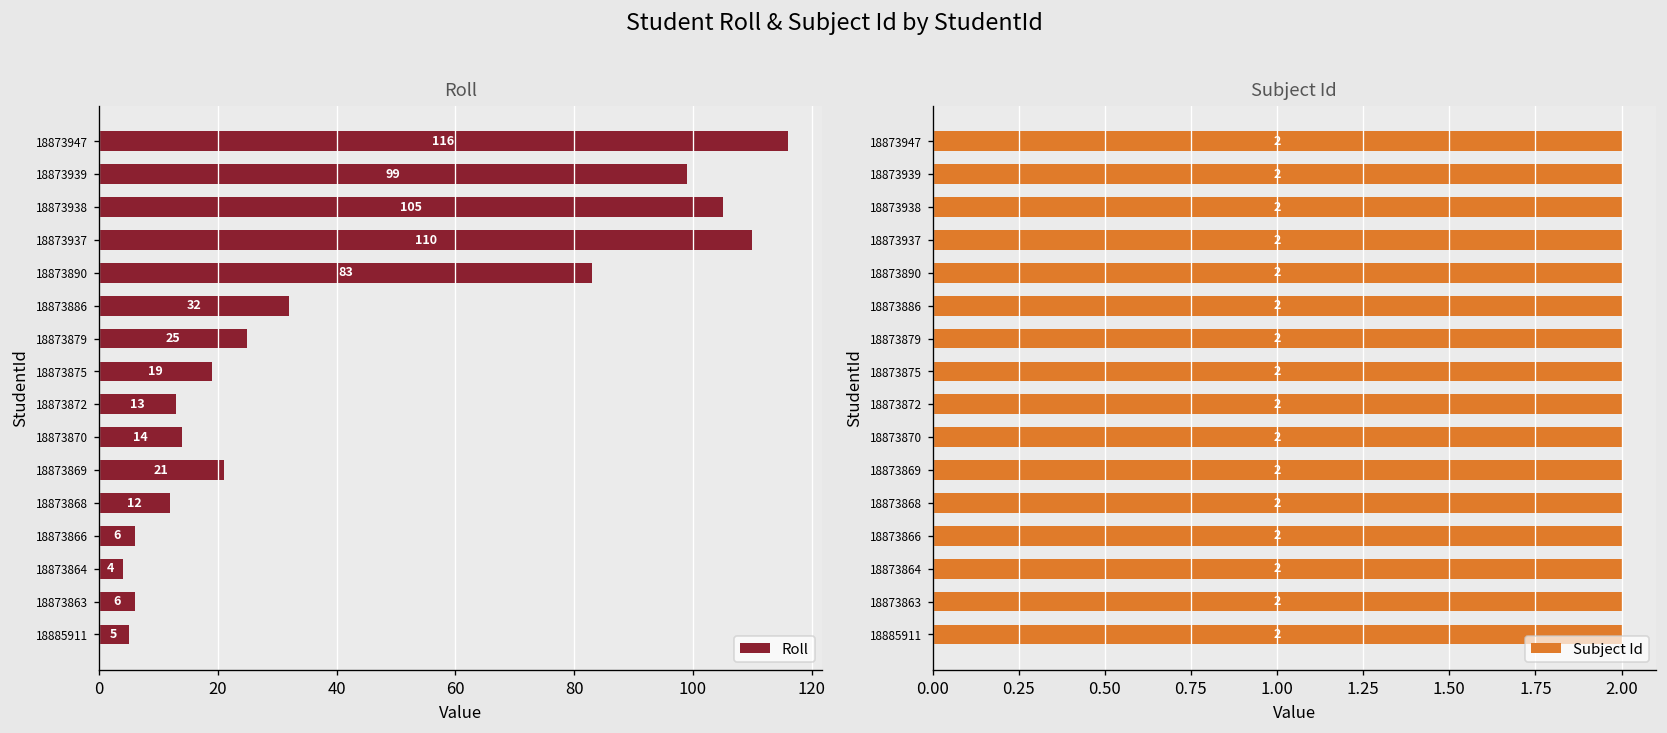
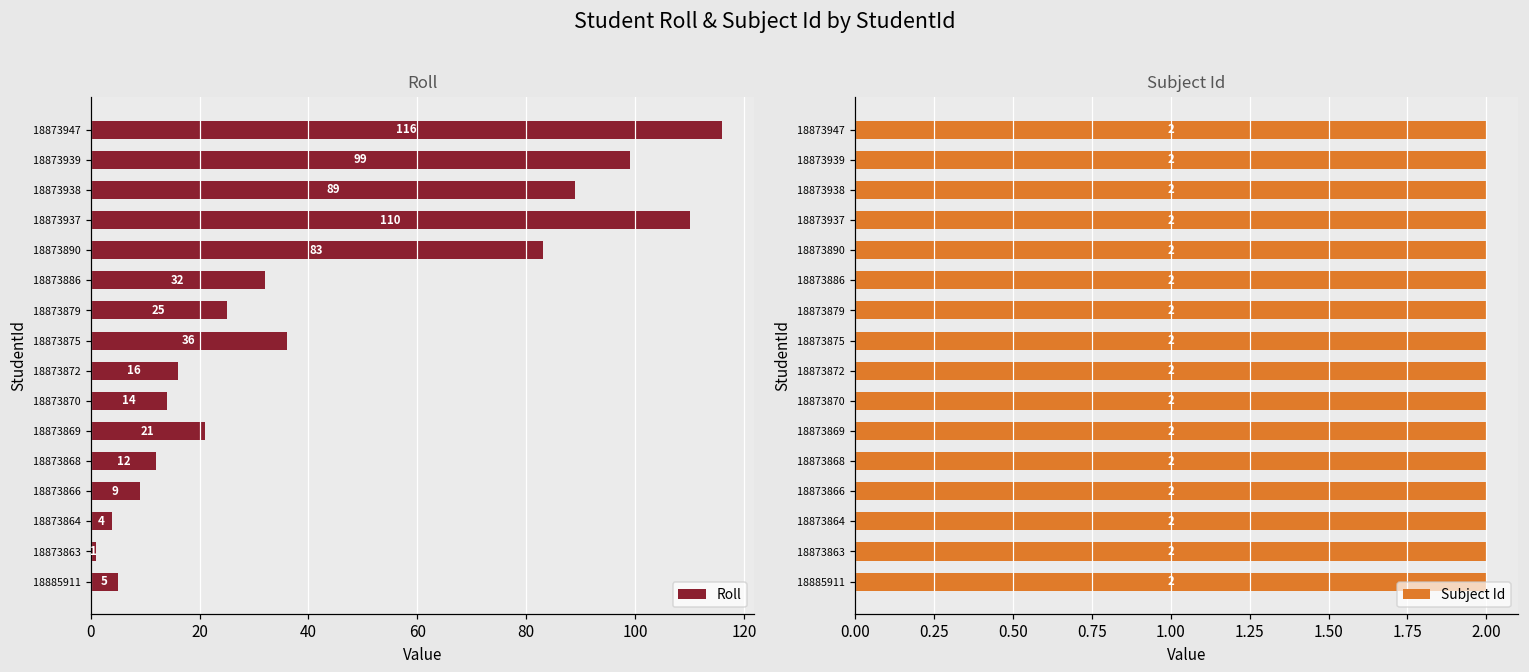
  {
    "Roll": {
      "18873947": 116,
      "18873939": 99,
-     "18873938": 105,
+     "18873938": 89,
      "18873937": 110,
      "18873890": 83,
      "18873886": 32,
      "18873879": 25,
-     "18873875": 19,
-     "18873872": 13,
+     "18873875": 36,
+     "18873872": 16,
      "18873870": 14,
      "18873869": 21,
      "18873868": 12,
-     "18873866": 6,
+     "18873866": 9,
      "18873864": 4,
-     "18873863": 6,
+     "18873863": 1,
      "18885911": 5
    },
    "Subject Id": {
      "18873947": 2,
      "18873939": 2,
      "18873938": 2,
      "18873937": 2,
      "18873890": 2,
      "18873886": 2,
      "18873879": 2,
      "18873875": 2,
      "18873872": 2,
      "18873870": 2,
      "18873869": 2,
      "18873868": 2,
      "18873866": 2,
      "18873864": 2,
      "18873863": 2,
      "18885911": 2
    }
  }
